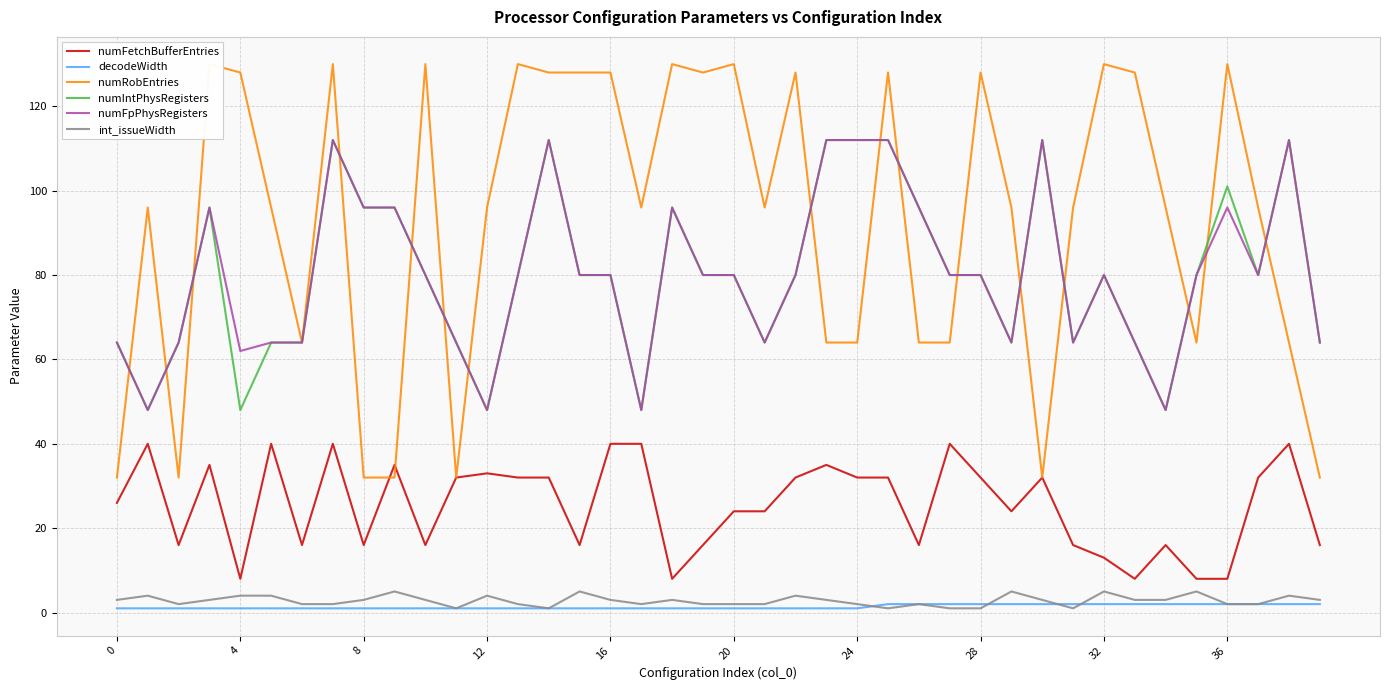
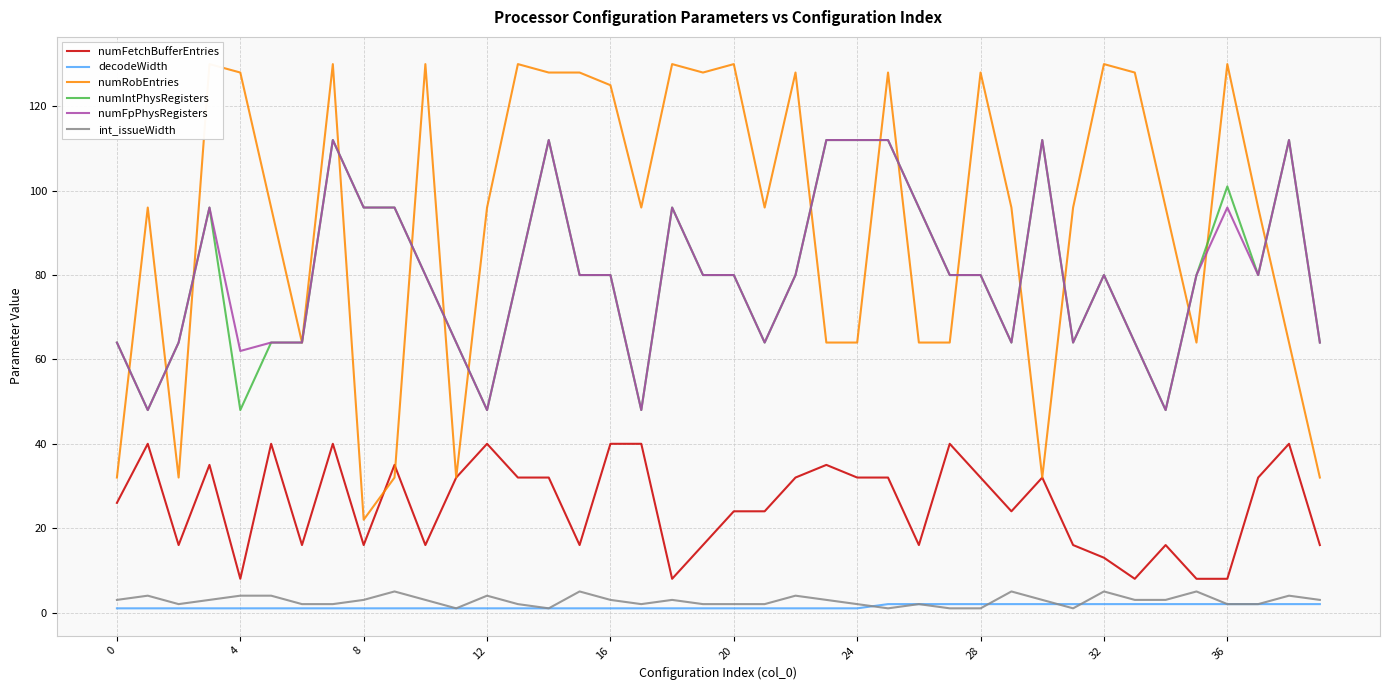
  {
    "numFetchBufferEntries": {
      "0": 26,
      "4": 8,
      "8": 16,
-     "12": 33,
+     "12": 40,
      "16": 40,
      "20": 24,
      "24": 32,
      "28": 32,
      "32": 13,
      "36": 8
    },
    "decodeWidth": {
      "0": 1,
      "4": 1,
      "8": 1,
      "12": 1,
      "16": 1,
      "20": 1,
      "24": 1,
      "28": 2,
      "32": 2
    },
    "numRobEntries": {
      "0": 32,
      "4": 128,
-     "8": 32,
+     "8": 22,
      "12": 96,
-     "16": 128,
+     "16": 125,
      "20": 130,
      "24": 64,
      "28": 128,
      "32": 130,
      "36": 130
    },
    "numIntPhysRegisters": {
      "4": 48,
      "36": 101
    },
    "numFpPhysRegisters": {
      "4": 62,
      "36": 96
    },
    "int_issueWidth": {
      "0": 3,
      "4": 4,
      "8": 3,
      "12": 4,
      "16": 3,
      "20": 2,
      "24": 2,
      "28": 1,
      "32": 5
    }
  }
